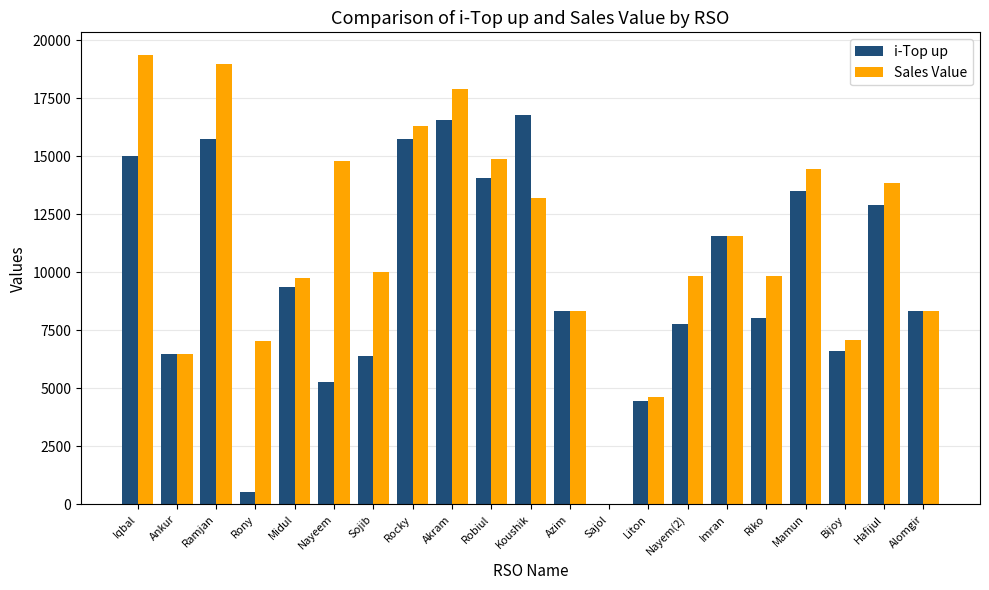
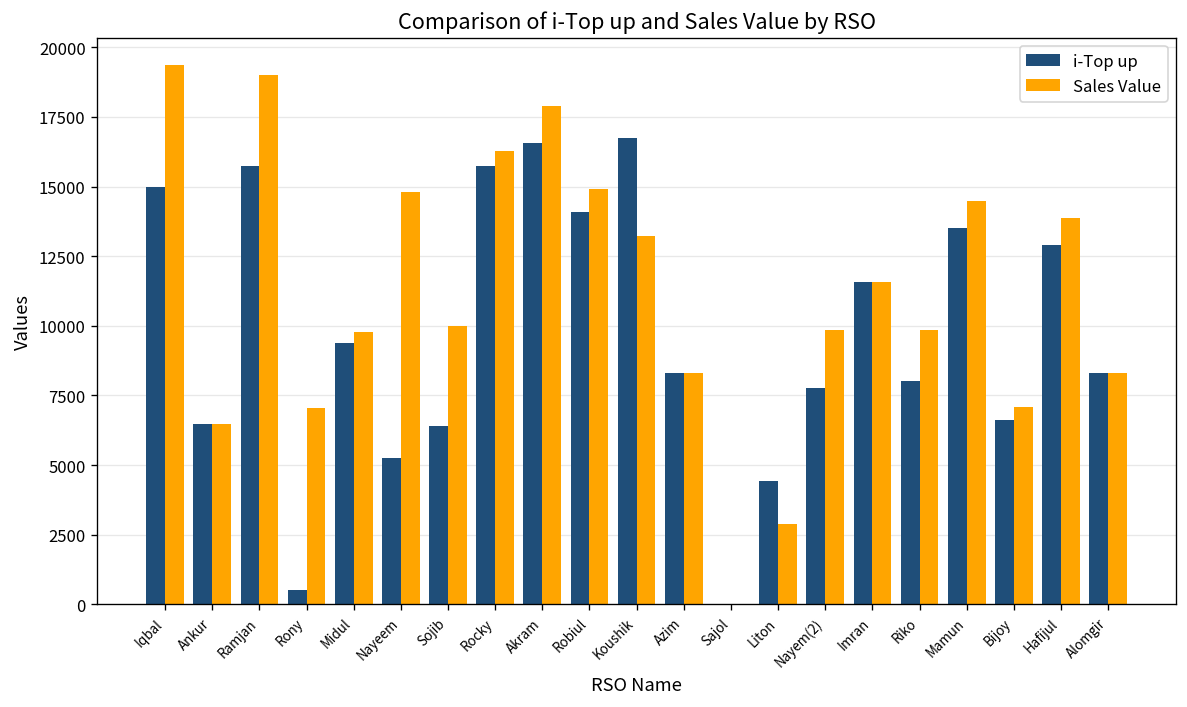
  {
    "i-Top up": {
      "Iqbal": 15000,
      "Ankur": 6500,
      "Ramjan": 15700,
      "Rony": 500,
      "Midul": 9400,
      "Nayeem": 5300,
      "Sojib": 6400,
      "Rocky": 15800,
      "Akram": 16600,
      "Robiul": 14100,
      "Koushik": 16800,
      "Azim": 8300,
      "Sajol": 0,
      "Liton": 4400,
      "Nayem(2)": 7800,
      "Imran": 11600,
      "Riko": 8000,
      "Mamun": 13500,
      "Bijoy": 6600,
      "Hafijul": 12900,
      "Alomgir": 8300
    },
    "Sales Value": {
      "Iqbal": 19400,
      "Ankur": 6500,
      "Ramjan": 19000,
      "Rony": 7000,
      "Midul": 9800,
      "Nayeem": 14800,
      "Sojib": 10000,
      "Rocky": 16300,
      "Akram": 17900,
      "Robiul": 14900,
      "Koushik": 13200,
      "Azim": 8300,
      "Sajol": 0,
-     "Liton": 4600,
+     "Liton": 2900,
      "Nayem(2)": 9900,
      "Imran": 11600,
      "Riko": 9800,
      "Mamun": 14500,
      "Bijoy": 7100,
      "Hafijul": 13900,
      "Alomgir": 8300
    }
  }
